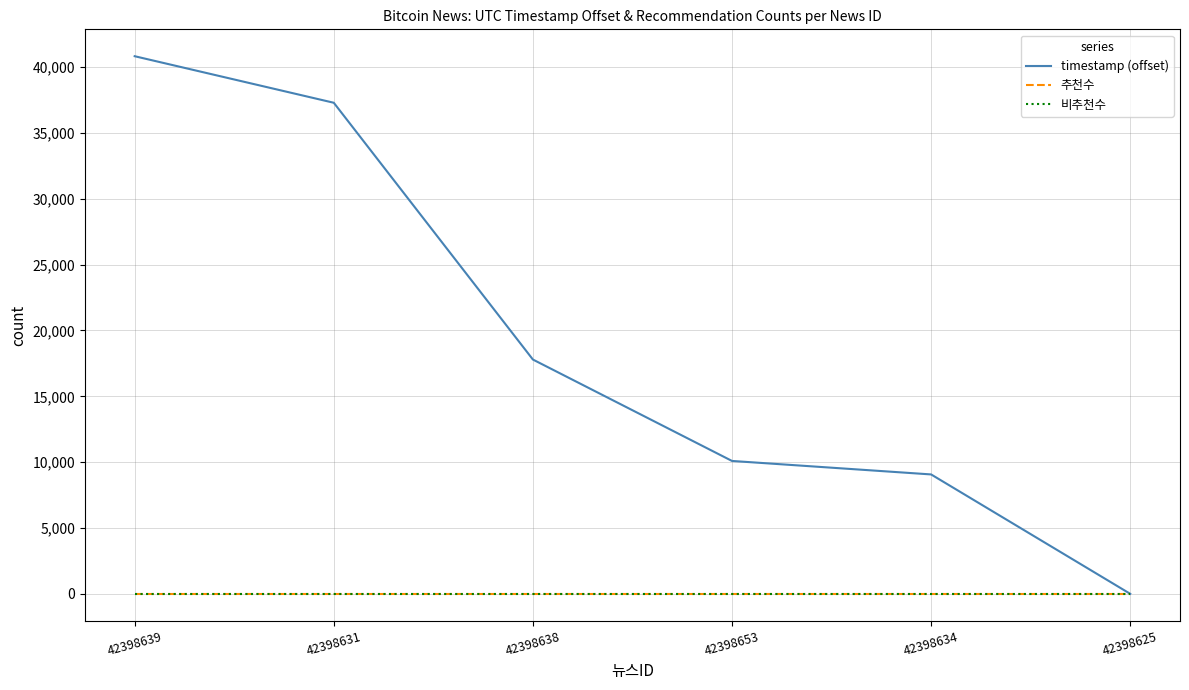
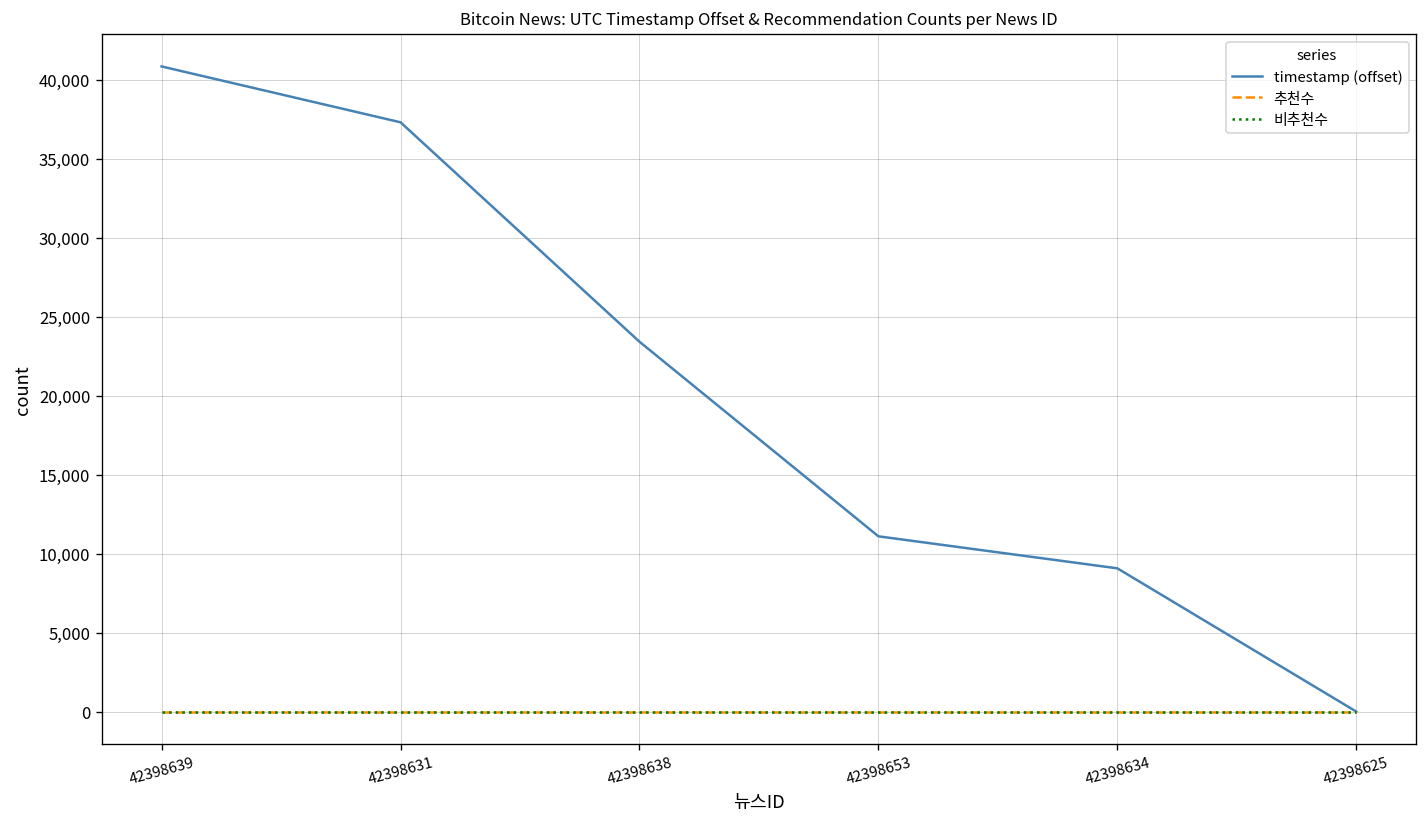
  {
    "timestamp (offset)": {
      "42398639": "40,800",
      "42398631": "37,300",
-     "42398638": "17,800",
-     "42398653": "10,100",
+     "42398638": "23,400",
+     "42398653": "11,100",
      "42398634": "9,100"
    },
    "비추천수": {
      "42398639": "0",
      "42398631": "0",
      "42398638": "0",
      "42398653": "0",
      "42398634": "0"
    }
  }
